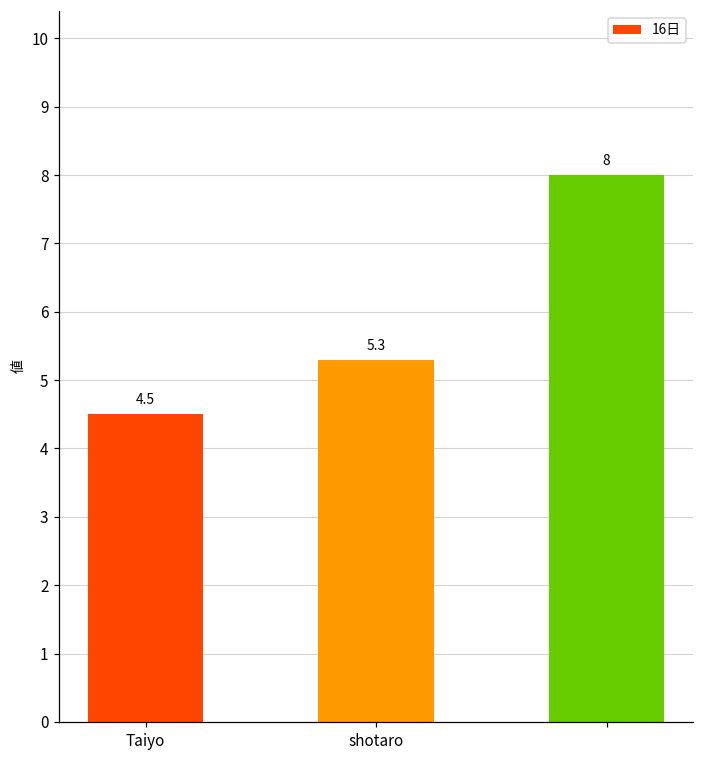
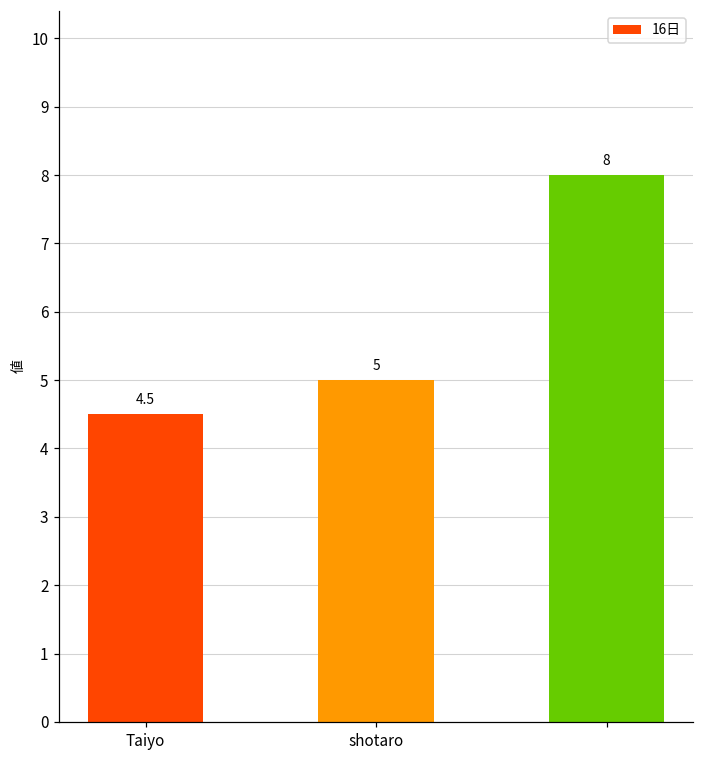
  {
    "Taiyo": 4.5,
-   "shotaro": 5.3
+   "shotaro": 5
  }
